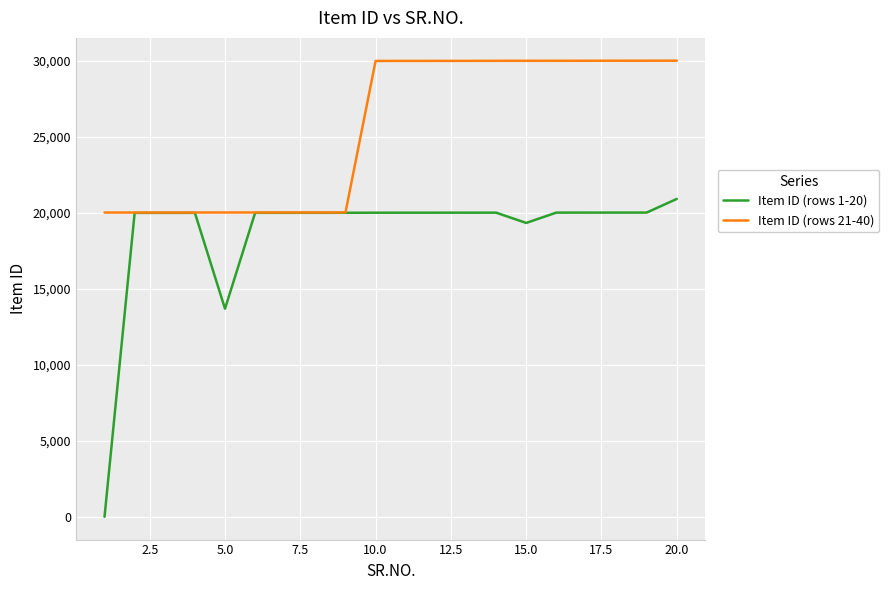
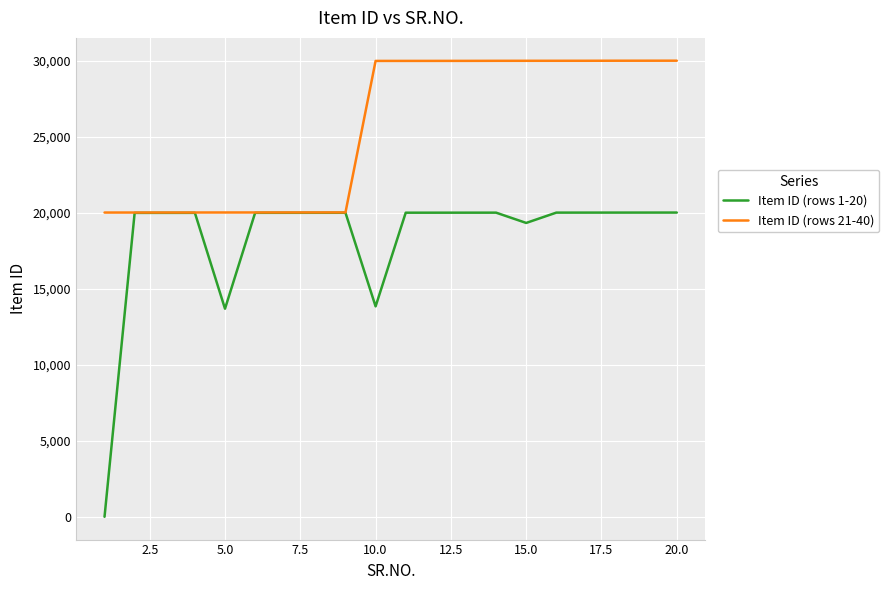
  {
    "Item ID (rows 1-20)": {
      "5.0": "13,700",
-     "10.0": "20,000",
+     "10.0": "13,800",
      "15.0": "19,300",
-     "20.0": "20,900"
+     "20.0": "20,000"
    },
    "Item ID (rows 21-40)": {
      "5.0": "20,000",
      "10.0": "30,000",
      "15.0": "30,000",
      "20.0": "30,000"
    }
  }
